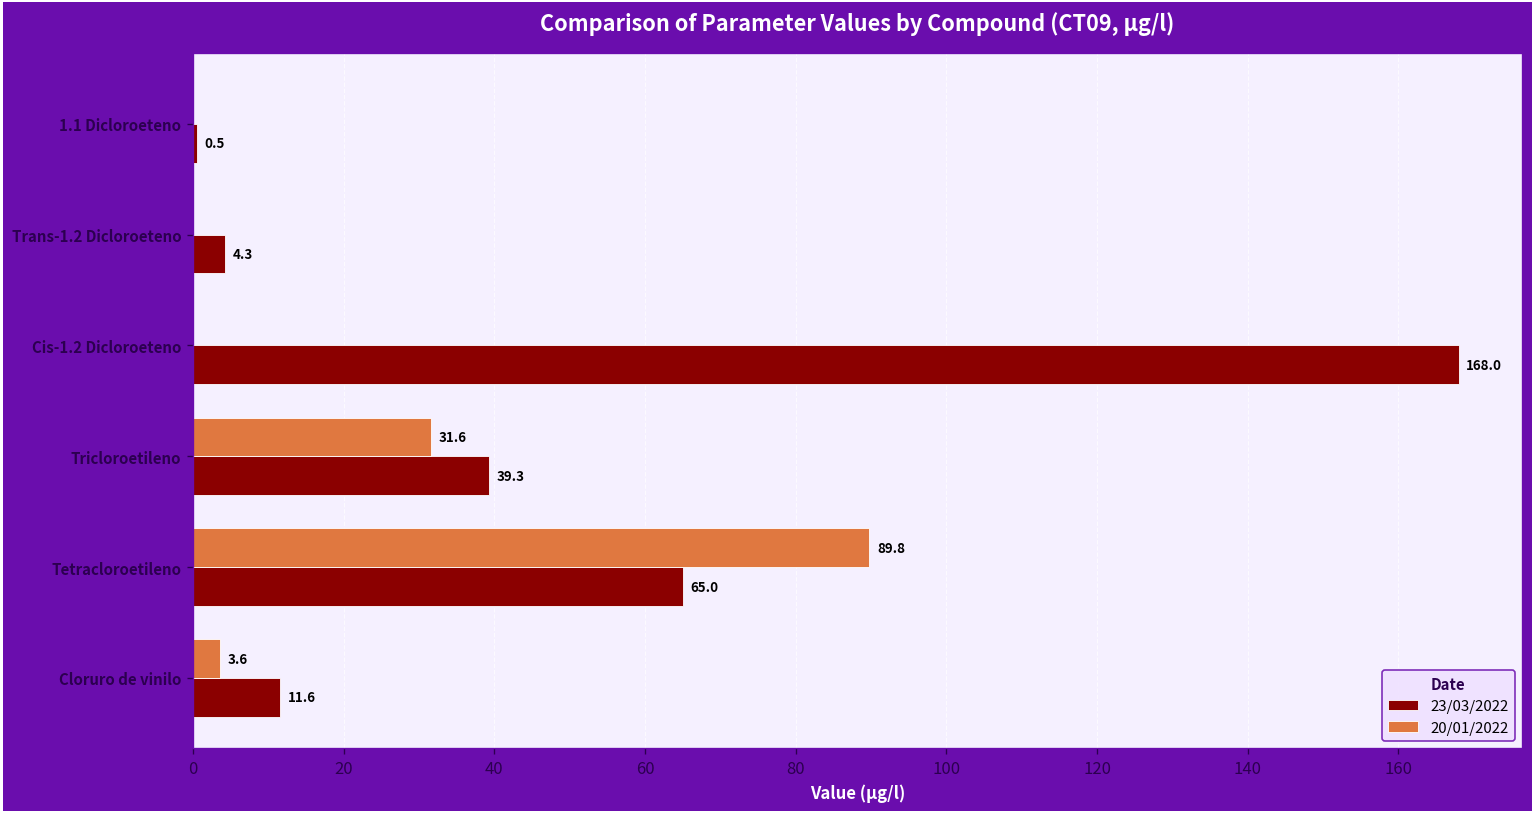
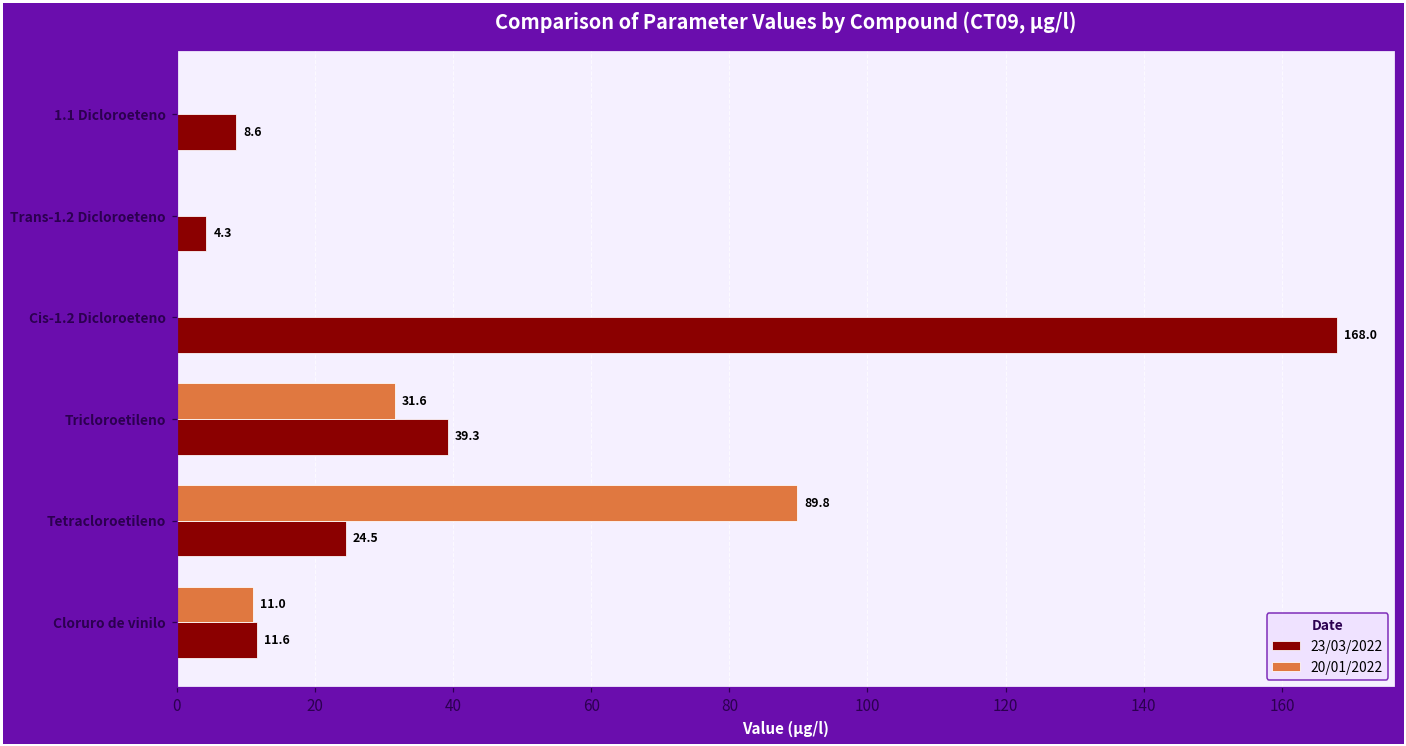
  {
    "23/03/2022": {
-     "1.1 Dicloroeteno": 0.5,
+     "1.1 Dicloroeteno": 8.6,
      "Trans-1.2 Dicloroeteno": 4.3,
      "Cis-1.2 Dicloroeteno": 168.0,
      "Tricloroetileno": 39.3,
-     "Tetracloroetileno": 65.0,
+     "Tetracloroetileno": 24.5,
      "Cloruro de vinilo": 11.6
    },
    "20/01/2022": {
      "Tricloroetileno": 31.6,
      "Tetracloroetileno": 89.8,
-     "Cloruro de vinilo": 3.6
+     "Cloruro de vinilo": 11.0
    }
  }
